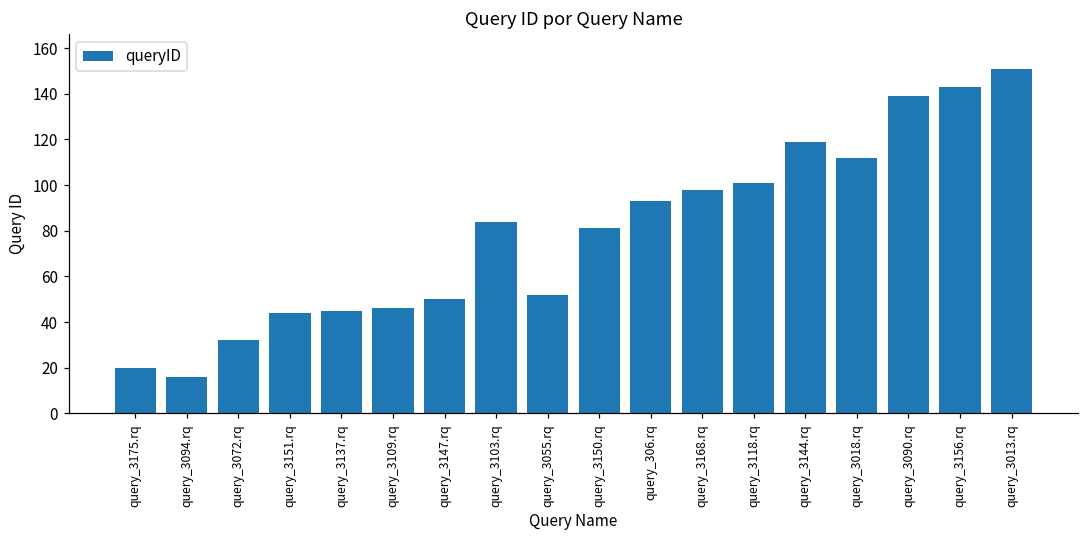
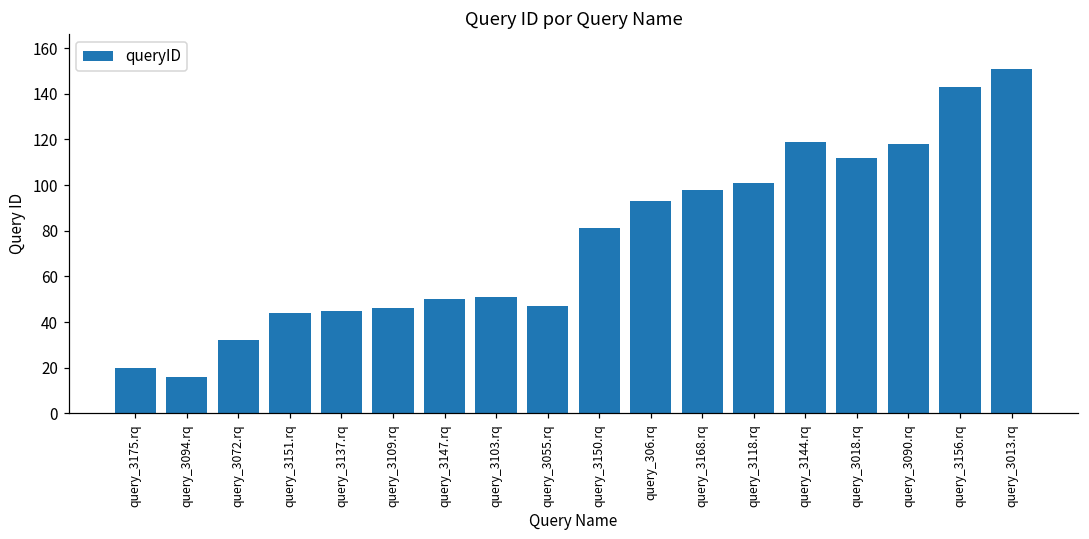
  {
    "query_3175.rq": 20,
    "query_3094.rq": 16,
    "query_3072.rq": 32,
    "query_3151.rq": 44,
    "query_3137.rq": 45,
    "query_3109.rq": 46,
    "query_3147.rq": 50,
-   "query_3103.rq": 84,
-   "query_3055.rq": 52,
+   "query_3103.rq": 51,
+   "query_3055.rq": 47,
    "query_3150.rq": 81,
    "query_306.rq": 93,
    "query_3168.rq": 98,
    "query_3118.rq": 101,
    "query_3144.rq": 119,
    "query_3018.rq": 112,
-   "query_3090.rq": 139,
+   "query_3090.rq": 118,
    "query_3156.rq": 143,
    "query_3013.rq": 151
  }
